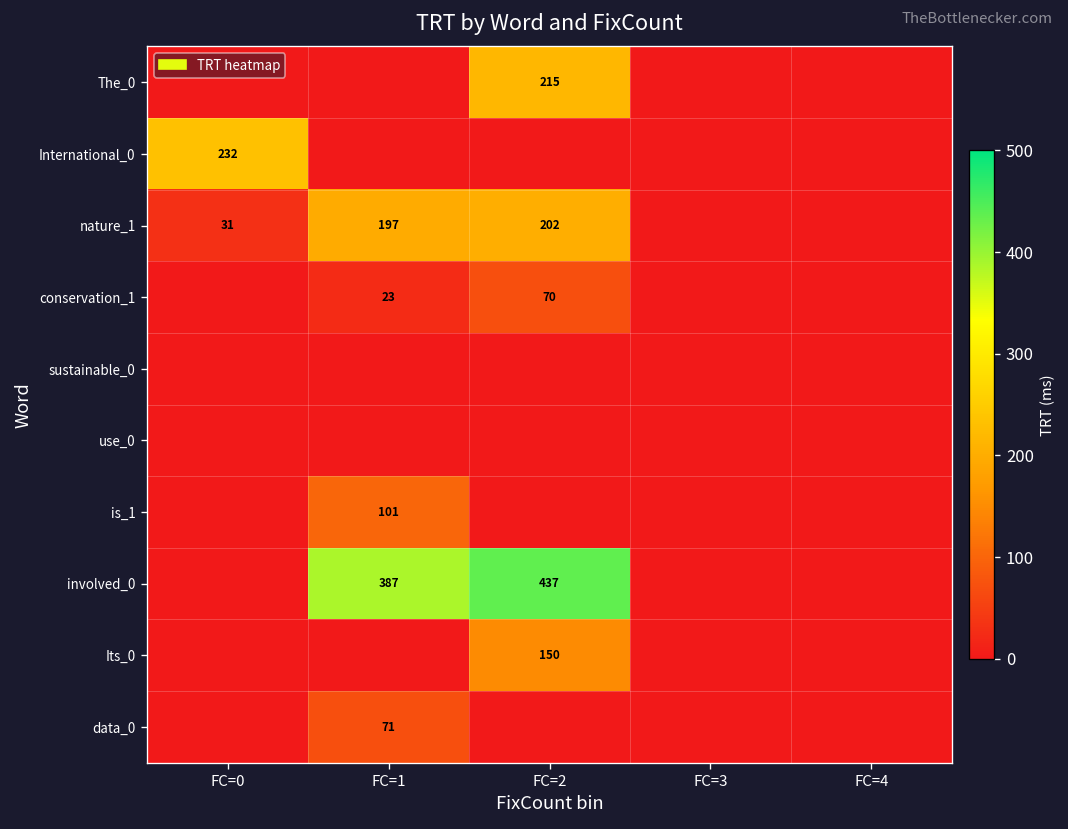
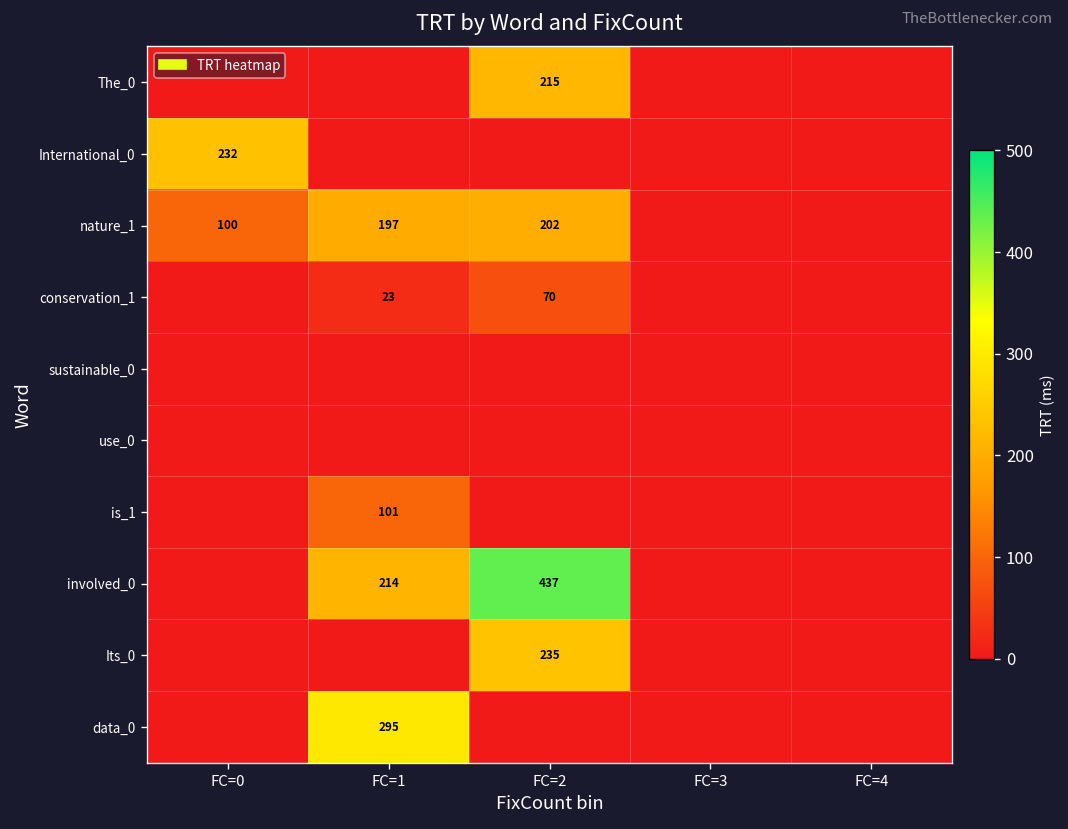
  {
    "The_0": {
      "FC=2": 215
    },
    "International_0": {
      "FC=0": 232
    },
    "nature_1": {
-     "FC=0": 31,
+     "FC=0": 100,
      "FC=1": 197,
      "FC=2": 202
    },
    "conservation_1": {
      "FC=1": 23,
      "FC=2": 70
    },
    "is_1": {
      "FC=1": 101
    },
    "involved_0": {
-     "FC=1": 387,
+     "FC=1": 214,
      "FC=2": 437
    },
    "Its_0": {
-     "FC=2": 150
+     "FC=2": 235
    },
    "data_0": {
-     "FC=1": 71
+     "FC=1": 295
    }
  }
